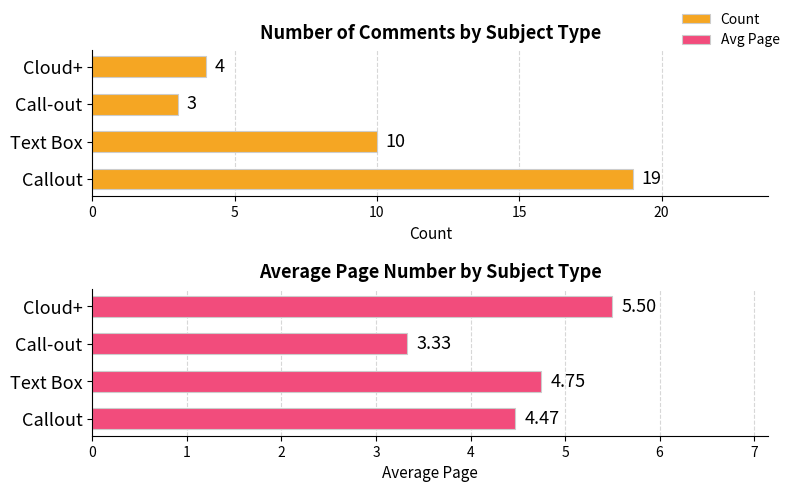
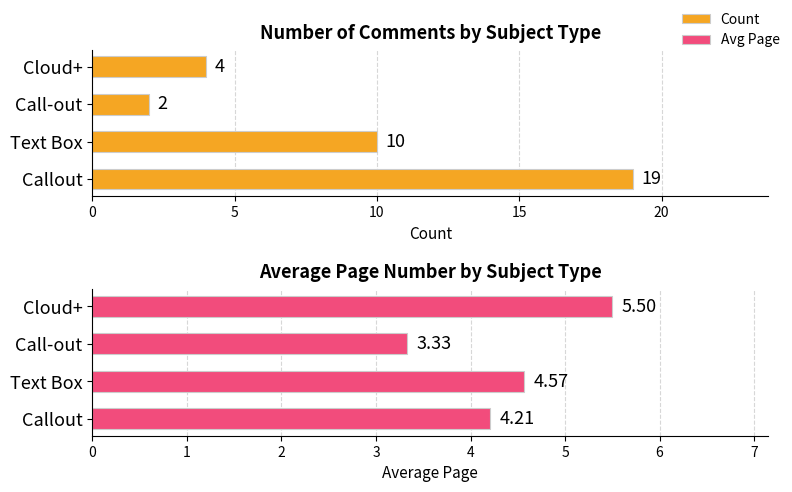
  {
    "Number of Comments by Subject Type": {
      "Cloud+": 4,
-     "Call-out": 3,
+     "Call-out": 2,
      "Text Box": 10,
      "Callout": 19
    },
    "Average Page Number by Subject Type": {
      "Cloud+": 5.50,
      "Call-out": 3.33,
-     "Text Box": 4.75,
-     "Callout": 4.47
+     "Text Box": 4.57,
+     "Callout": 4.21
    }
  }
